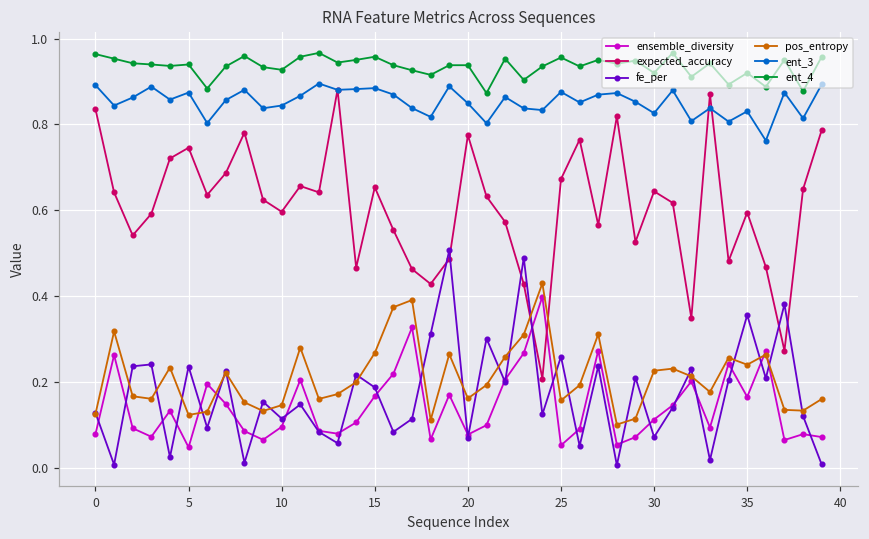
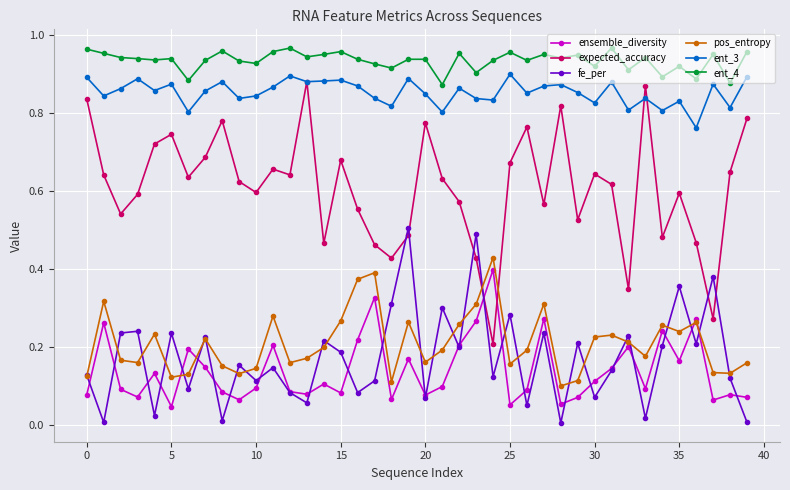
  {
    "ensemble_diversity": {
      "0": 0.08,
      "5": 0.05,
      "10": 0.10,
-     "15": 0.17,
+     "15": 0.08,
      "20": 0.08,
      "25": 0.05,
      "30": 0.11,
      "35": 0.17
    },
    "expected_accuracy": {
      "0": 0.84,
      "5": 0.75,
      "10": 0.60,
-     "15": 0.65,
+     "15": 0.68,
      "20": 0.77,
      "25": 0.67,
      "30": 0.64,
      "35": 0.59
    },
    "fe_per": {
      "5": 0.24,
      "10": 0.11,
      "15": 0.19,
      "20": 0.07,
-     "25": 0.26,
+     "25": 0.28,
      "30": 0.07,
      "35": 0.36
    },
    "pos_entropy": {
      "5": 0.12,
      "10": 0.15,
      "15": 0.27,
      "20": 0.16,
      "25": 0.16,
      "30": 0.23,
      "35": 0.24
    },
    "ent_3": {
      "0": 0.89,
      "5": 0.87,
      "10": 0.84,
      "15": 0.88,
      "20": 0.85,
-     "25": 0.88,
+     "25": 0.90,
      "30": 0.83,
      "35": 0.83
    },
    "ent_4": {
      "0": 0.96,
      "5": 0.94,
      "10": 0.93,
      "15": 0.96,
      "20": 0.94,
      "25": 0.96
    }
  }
